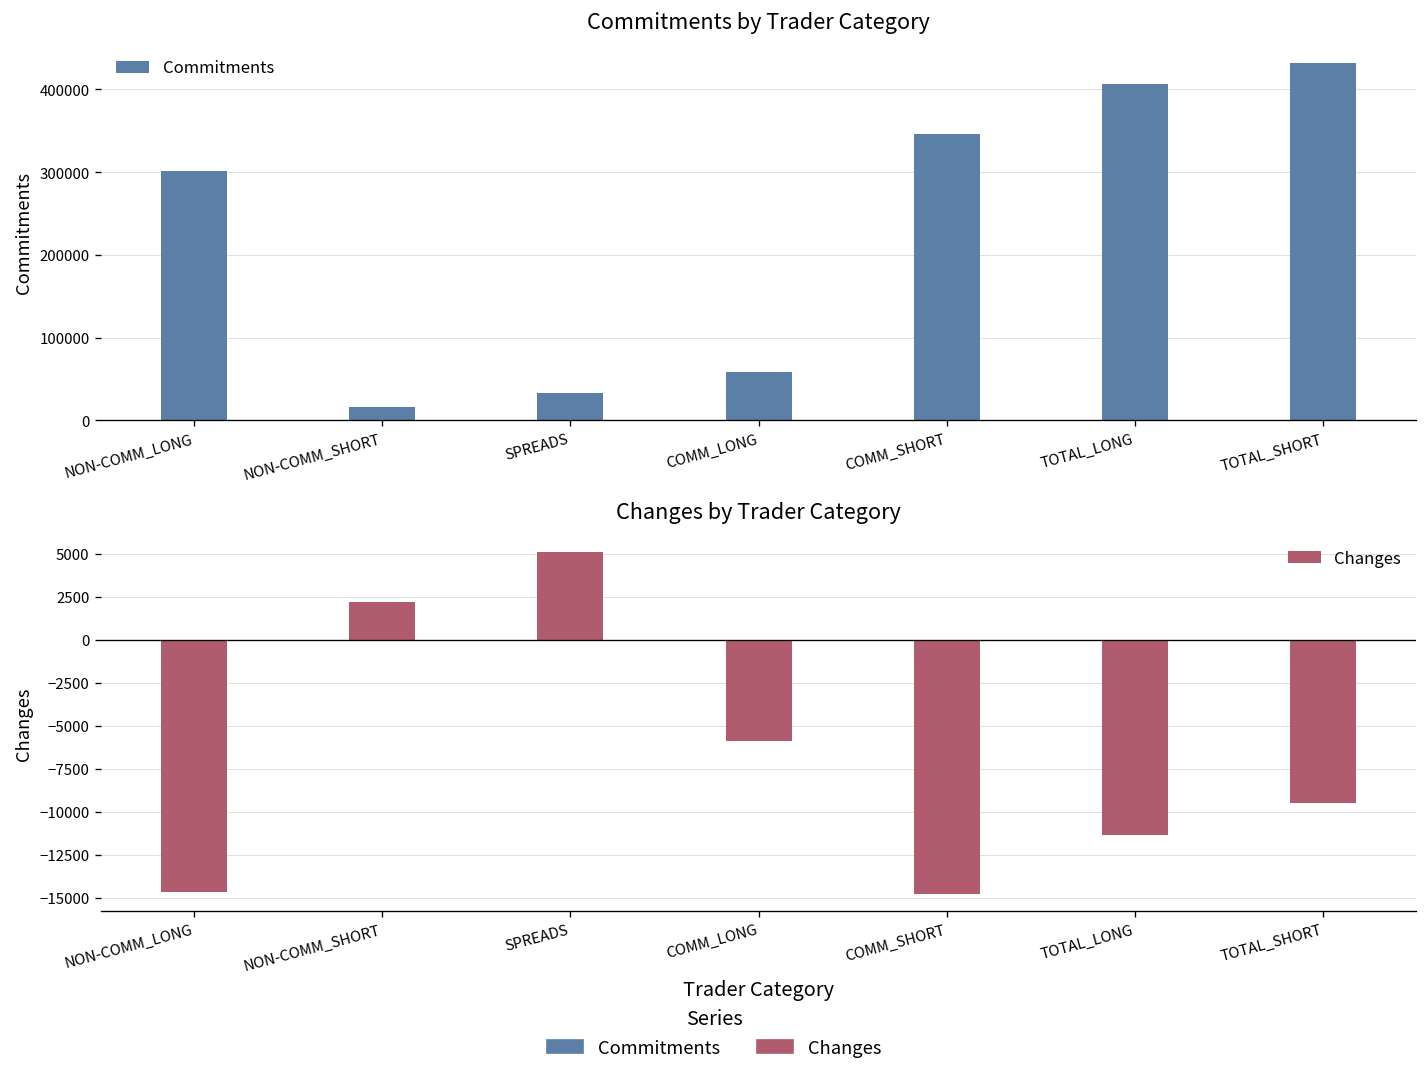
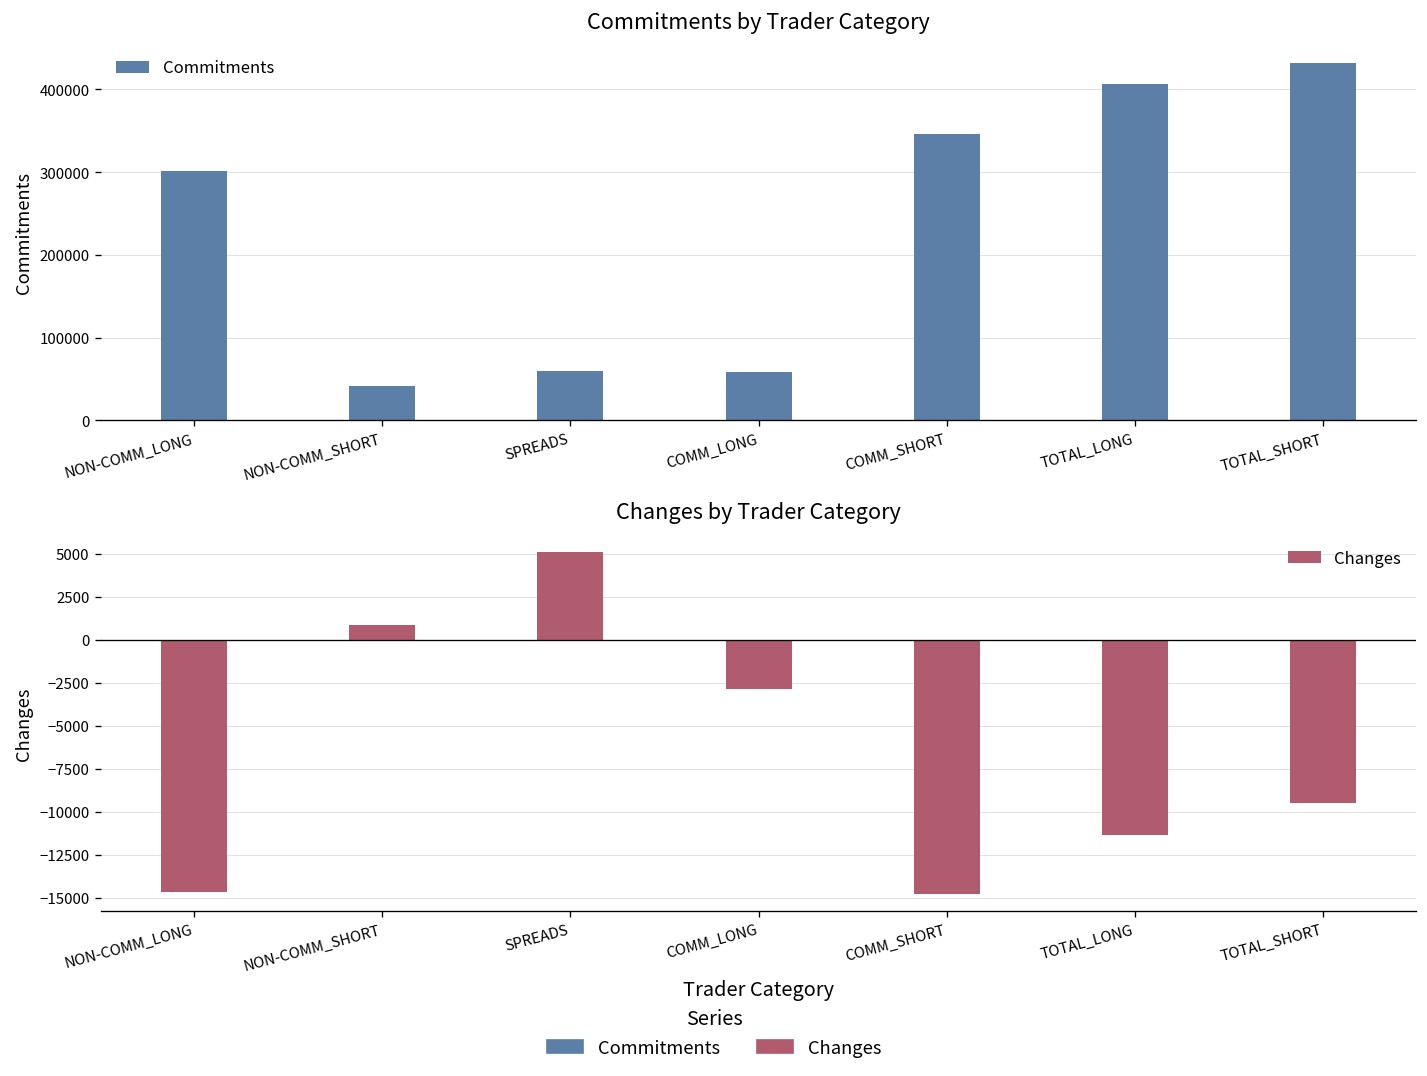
  {
    "Commitments by Trader Category": {
      "NON-COMM_LONG": 300000,
-     "NON-COMM_SHORT": 20000,
-     "SPREADS": 30000,
+     "NON-COMM_SHORT": 40000,
+     "SPREADS": 60000,
      "COMM_LONG": 60000,
      "COMM_SHORT": 350000,
      "TOTAL_LONG": 410000,
      "TOTAL_SHORT": 430000
    },
    "Changes by Trader Category": {
      "NON-COMM_LONG": -14700,
-     "NON-COMM_SHORT": 2200,
+     "NON-COMM_SHORT": 900,
      "SPREADS": 5100,
-     "COMM_LONG": -5900,
+     "COMM_LONG": -2900,
      "COMM_SHORT": -14800,
      "TOTAL_LONG": -11400,
      "TOTAL_SHORT": -9500
    }
  }
